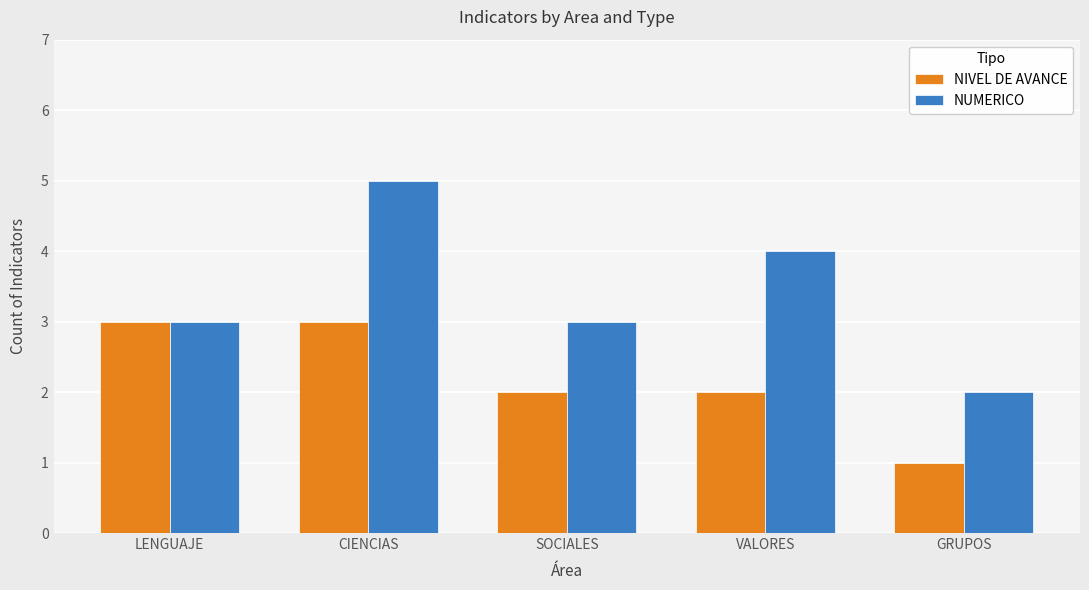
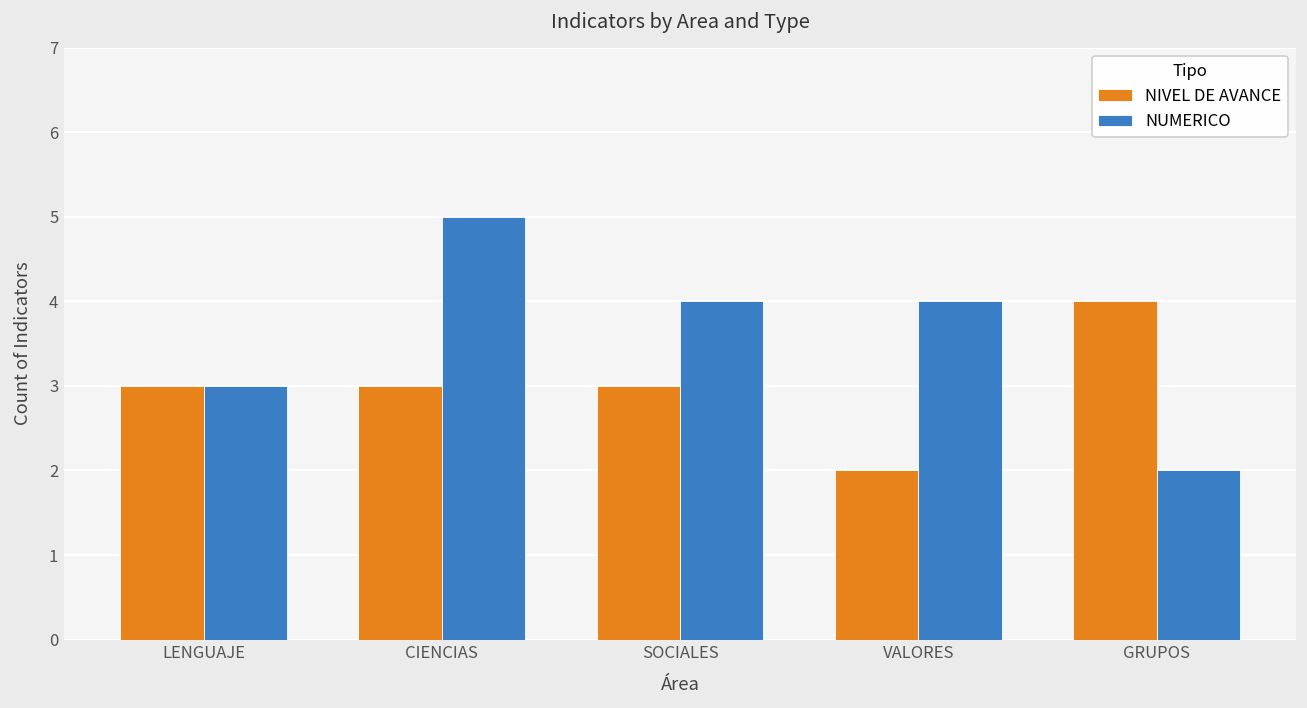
  {
    "NIVEL DE AVANCE": {
      "LENGUAJE": 3,
      "CIENCIAS": 3,
-     "SOCIALES": 2,
+     "SOCIALES": 3,
      "VALORES": 2,
-     "GRUPOS": 1
+     "GRUPOS": 4
    },
    "NUMERICO": {
      "LENGUAJE": 3,
      "CIENCIAS": 5,
-     "SOCIALES": 3,
+     "SOCIALES": 4,
      "VALORES": 4,
      "GRUPOS": 2
    }
  }
